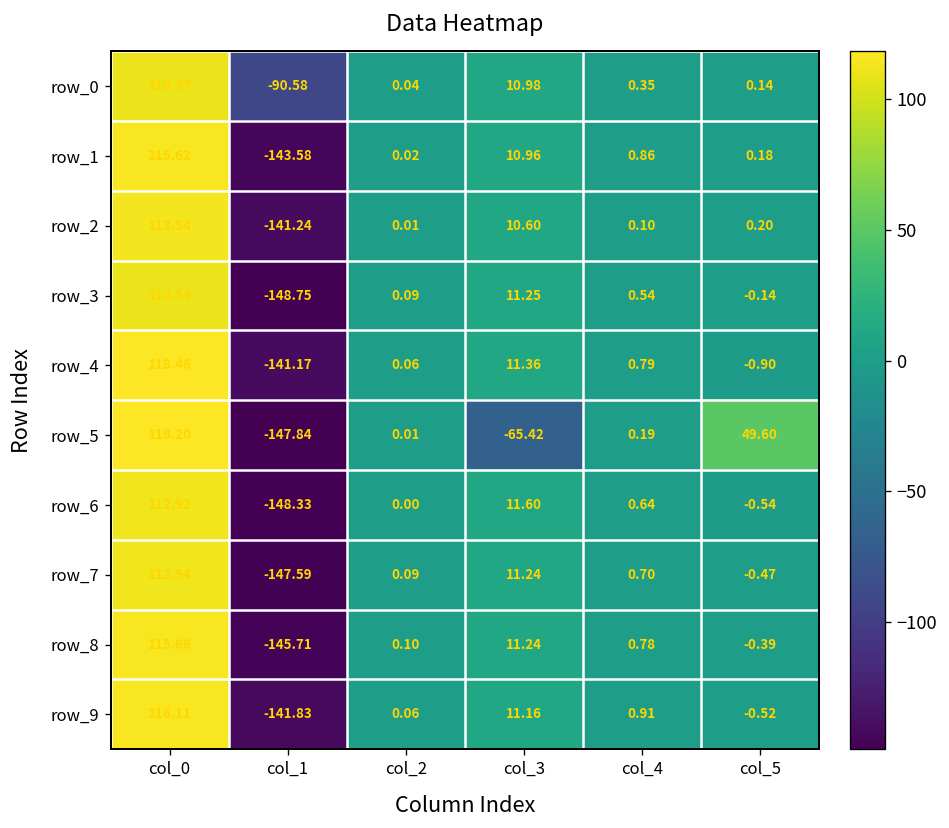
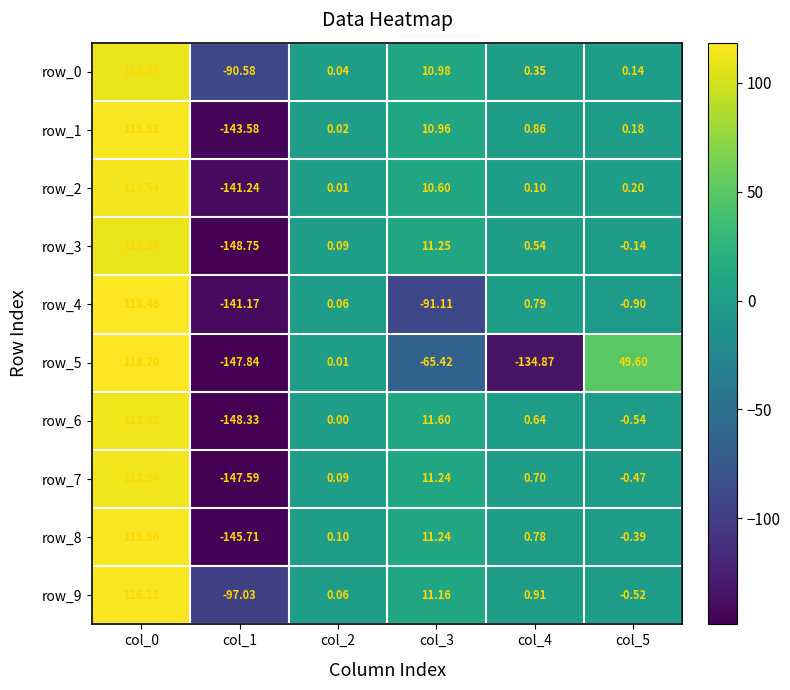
  {
    "row_0": {
      "col_1": -90.58,
      "col_2": 0.04,
      "col_3": 10.98,
      "col_4": 0.35,
      "col_5": 0.14
    },
    "row_1": {
      "col_1": -143.58,
      "col_2": 0.02,
      "col_3": 10.96,
      "col_4": 0.86,
      "col_5": 0.18
    },
    "row_2": {
      "col_1": -141.24,
      "col_2": 0.01,
      "col_3": 10.60,
      "col_4": 0.10,
      "col_5": 0.20
    },
    "row_3": {
      "col_1": -148.75,
      "col_2": 0.09,
      "col_3": 11.25,
      "col_4": 0.54,
      "col_5": -0.14
    },
    "row_4": {
      "col_1": -141.17,
      "col_2": 0.06,
-     "col_3": 11.36,
+     "col_3": -91.11,
      "col_4": 0.79,
      "col_5": -0.90
    },
    "row_5": {
      "col_1": -147.84,
      "col_2": 0.01,
      "col_3": -65.42,
-     "col_4": 0.19,
+     "col_4": -134.87,
      "col_5": 49.60
    },
    "row_6": {
      "col_1": -148.33,
      "col_2": 0.00,
      "col_3": 11.60,
      "col_4": 0.64,
      "col_5": -0.54
    },
    "row_7": {
      "col_1": -147.59,
      "col_2": 0.09,
      "col_3": 11.24,
      "col_4": 0.70,
      "col_5": -0.47
    },
    "row_8": {
      "col_1": -145.71,
      "col_2": 0.10,
      "col_3": 11.24,
      "col_4": 0.78,
      "col_5": -0.39
    },
    "row_9": {
-     "col_1": -141.83,
+     "col_1": -97.03,
      "col_2": 0.06,
      "col_3": 11.16,
      "col_4": 0.91,
      "col_5": -0.52
    }
  }
